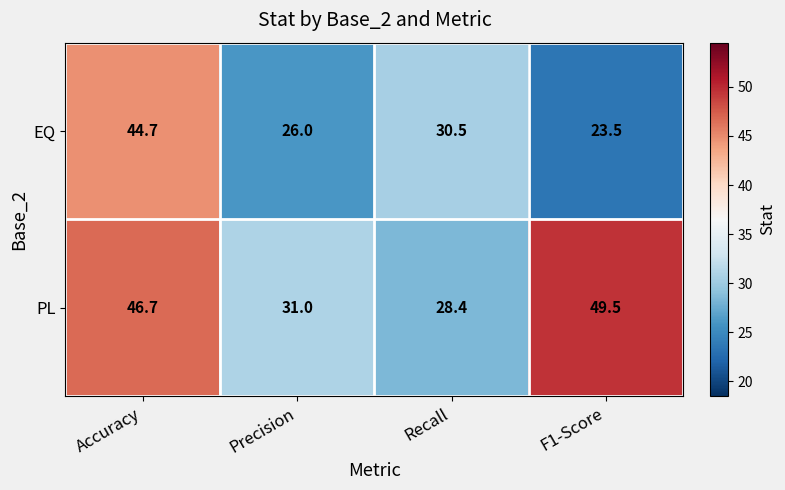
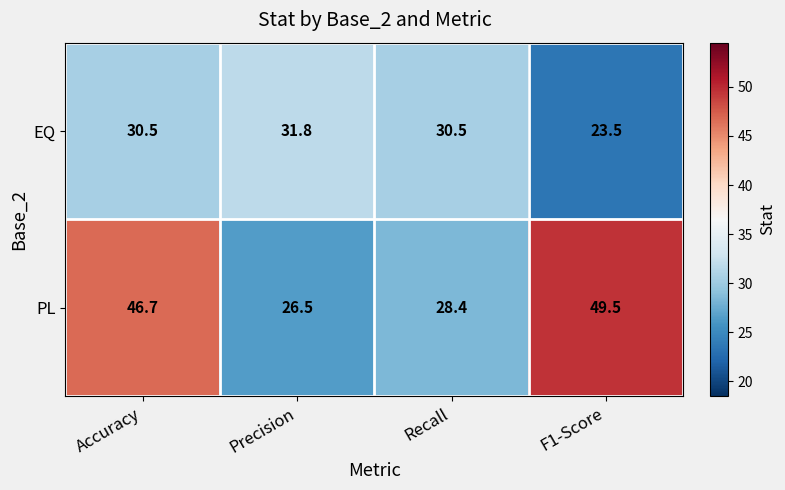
  {
    "EQ": {
-     "Accuracy": 44.7,
-     "Precision": 26.0,
+     "Accuracy": 30.5,
+     "Precision": 31.8,
      "Recall": 30.5,
      "F1-Score": 23.5
    },
    "PL": {
      "Accuracy": 46.7,
-     "Precision": 31.0,
+     "Precision": 26.5,
      "Recall": 28.4,
      "F1-Score": 49.5
    }
  }
